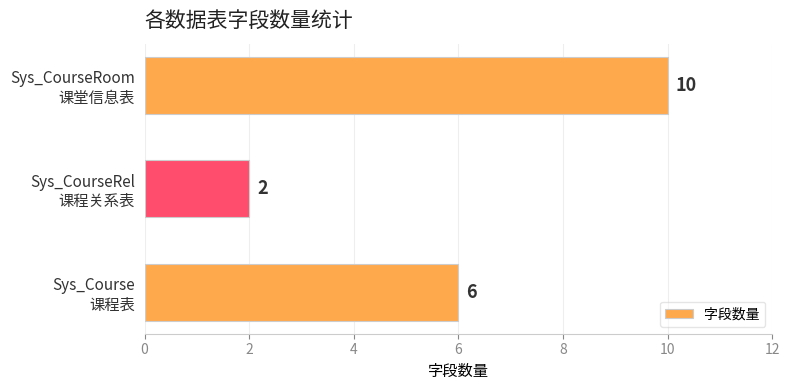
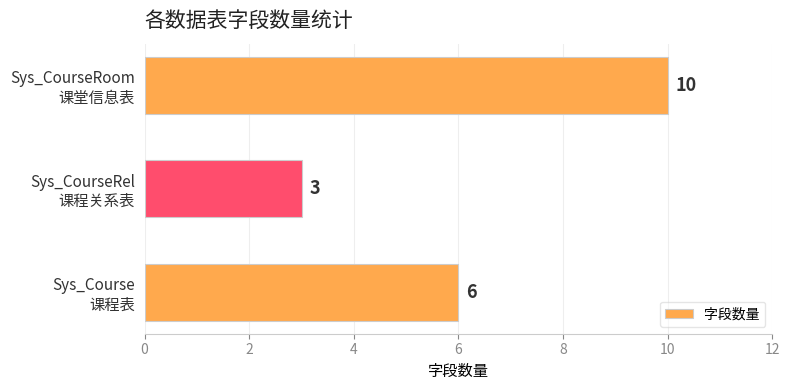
  {
    "Sys_CourseRoom 课堂信息表": 10,
-   "Sys_CourseRel 课程关系表": 2,
+   "Sys_CourseRel 课程关系表": 3,
    "Sys_Course 课程表": 6
  }
